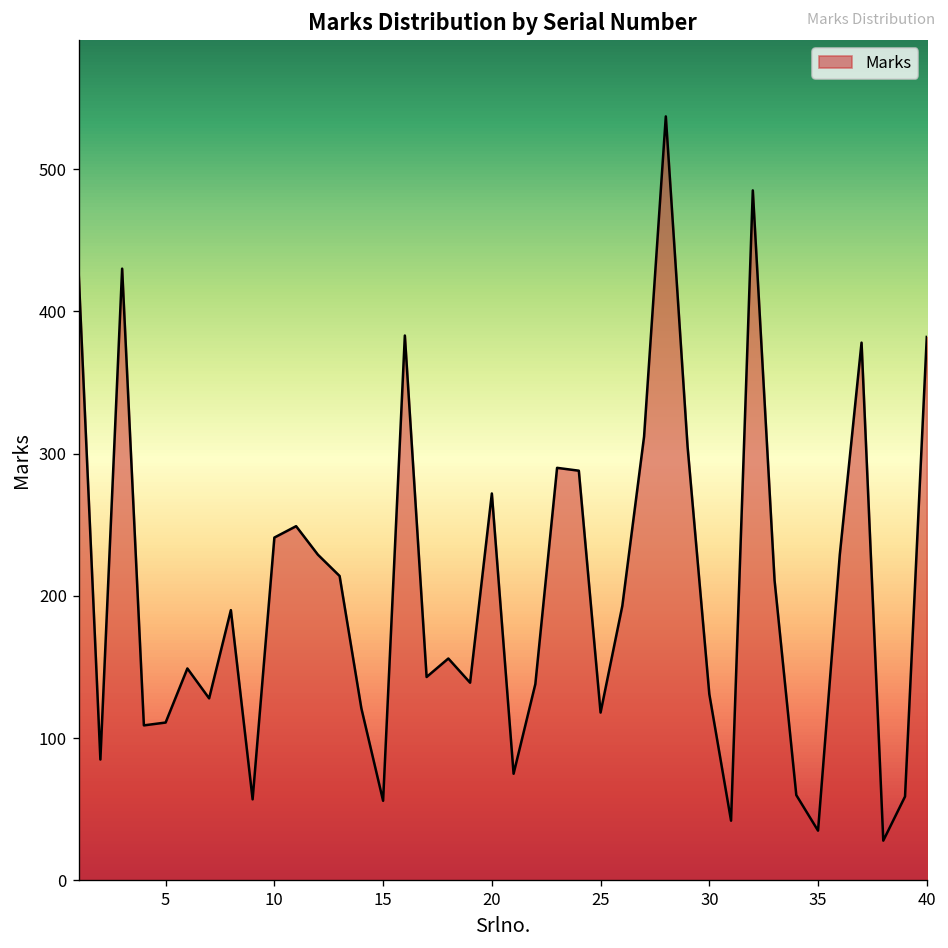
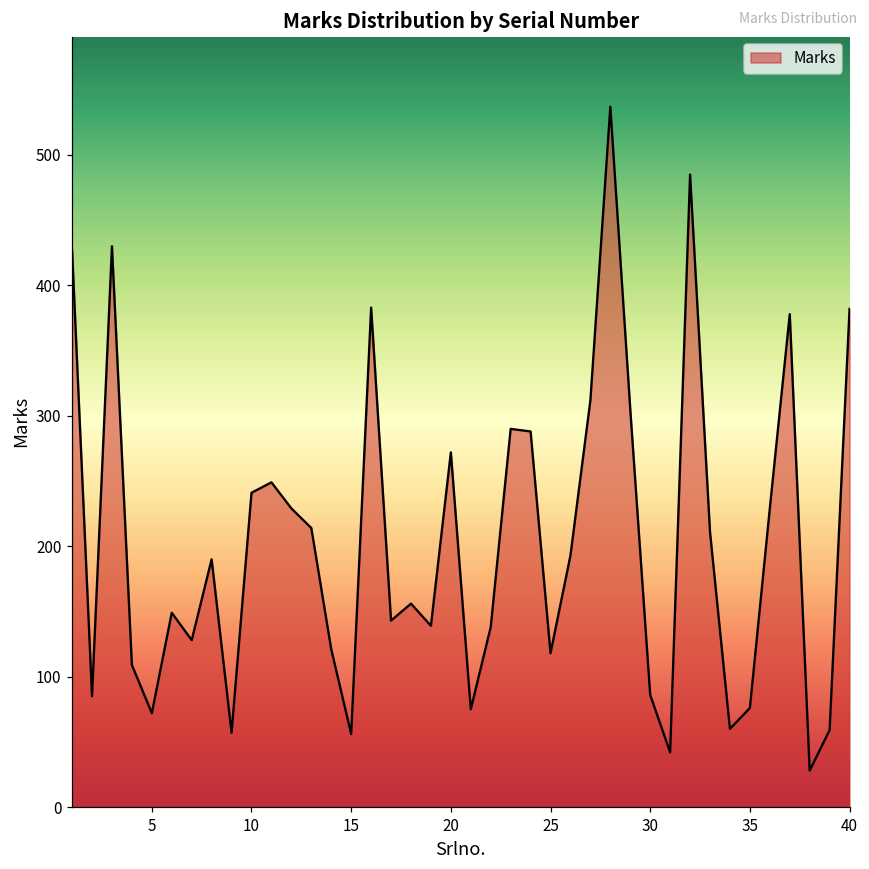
  {
-   "5": 111,
+   "5": 72,
    "10": 241,
    "15": 56,
    "20": 272,
    "25": 118,
-   "30": 131,
-   "35": 35,
+   "30": 86,
+   "35": 76,
    "40": 382
  }
